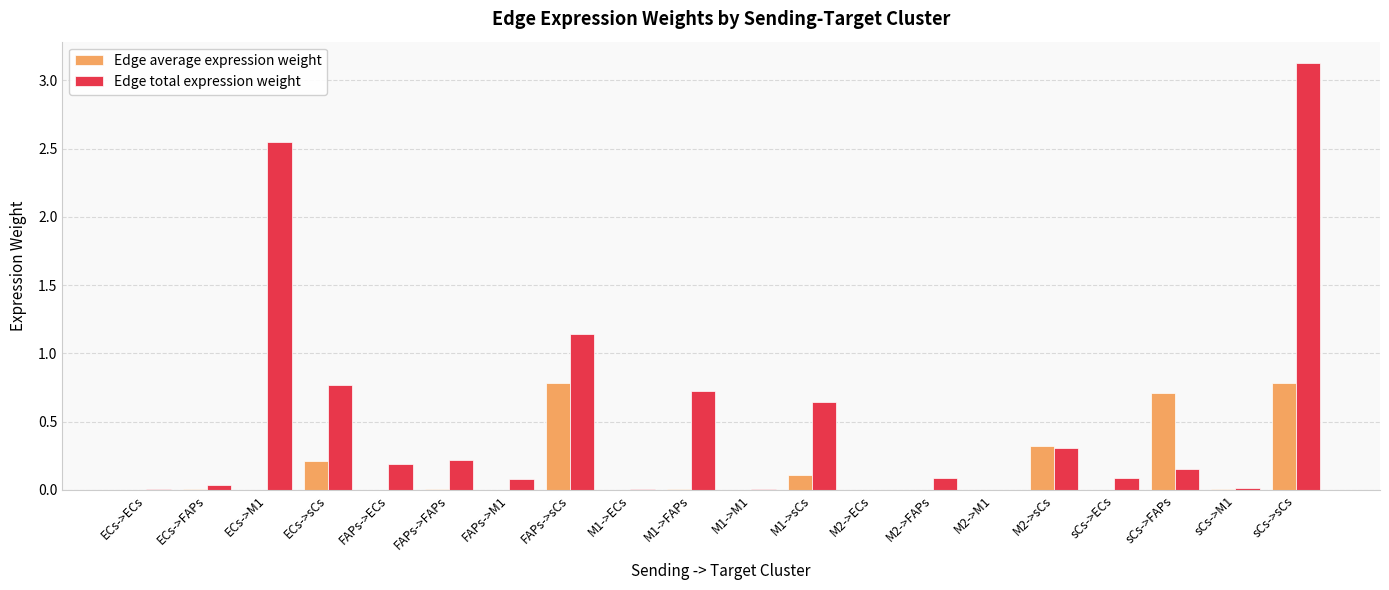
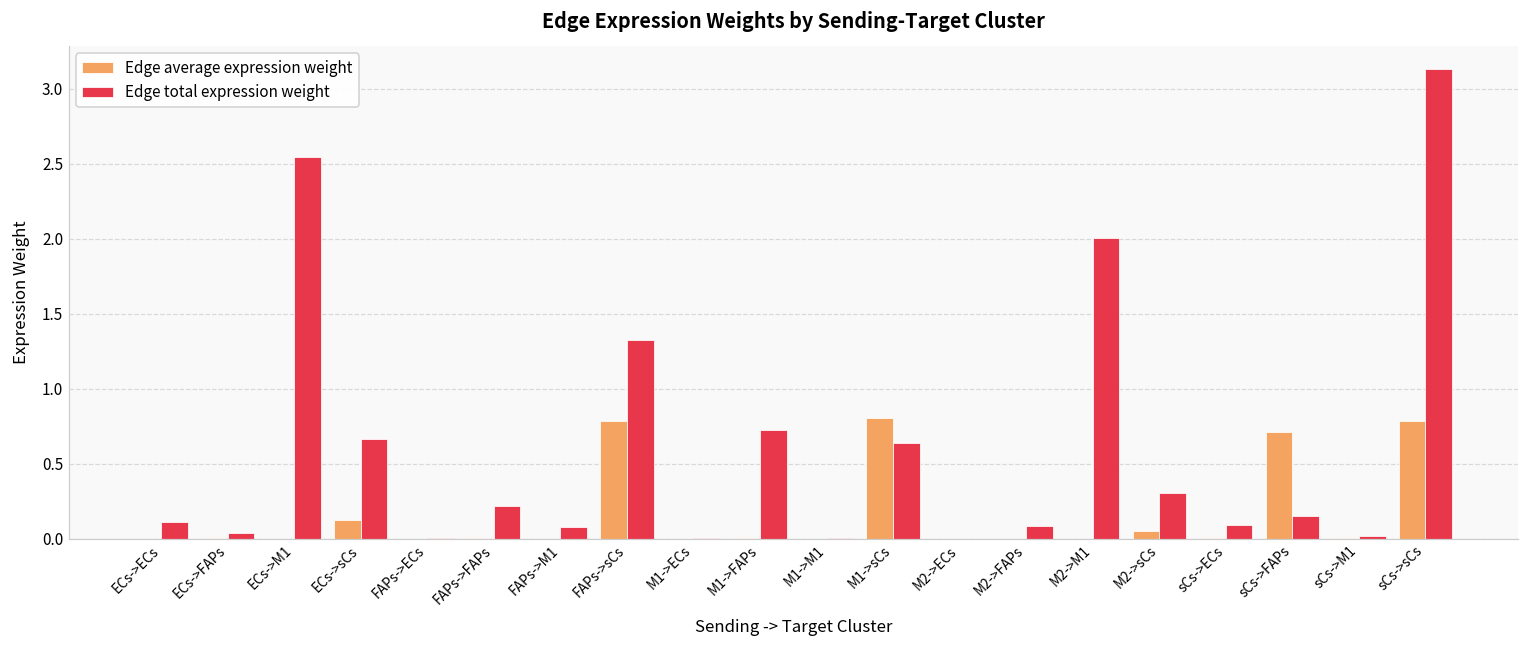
  {
    "Edge average expression weight": {
-     "ECs->sCs": 0.21,
+     "ECs->sCs": 0.13,
      "FAPs->sCs": 0.79,
-     "M1->sCs": 0.11,
-     "M2->sCs": 0.32,
+     "M1->sCs": 0.81,
+     "M2->sCs": 0.05,
      "sCs->FAPs": 0.71,
      "sCs->sCs": 0.78
    },
    "Edge total expression weight": {
-     "ECs->ECs": 0.00,
+     "ECs->ECs": 0.11,
      "ECs->FAPs": 0.04,
      "ECs->M1": 2.55,
-     "ECs->sCs": 0.77,
-     "FAPs->ECs": 0.19,
+     "ECs->sCs": 0.66,
+     "FAPs->ECs": 0.01,
      "FAPs->FAPs": 0.22,
      "FAPs->M1": 0.08,
-     "FAPs->sCs": 1.15,
+     "FAPs->sCs": 1.32,
      "M1->FAPs": 0.73,
      "M1->sCs": 0.64,
      "M2->FAPs": 0.09,
-     "M2->M1": 0.00,
+     "M2->M1": 2.00,
      "M2->sCs": 0.31,
      "sCs->ECs": 0.09,
      "sCs->FAPs": 0.15,
      "sCs->sCs": 3.13
    }
  }
